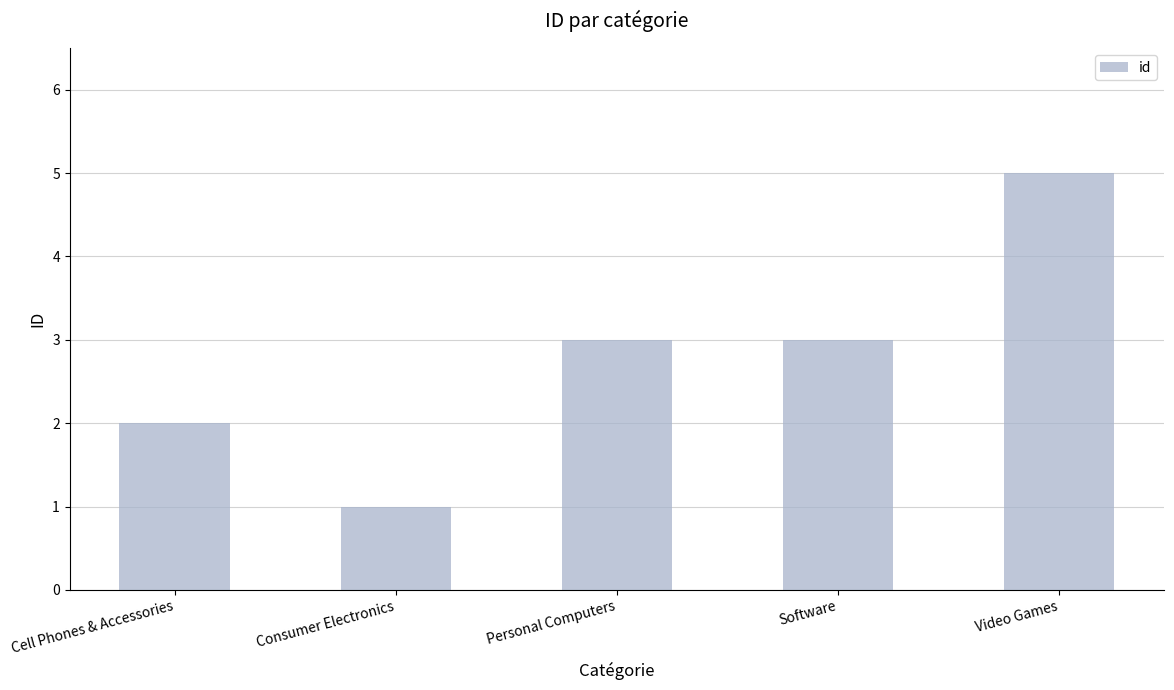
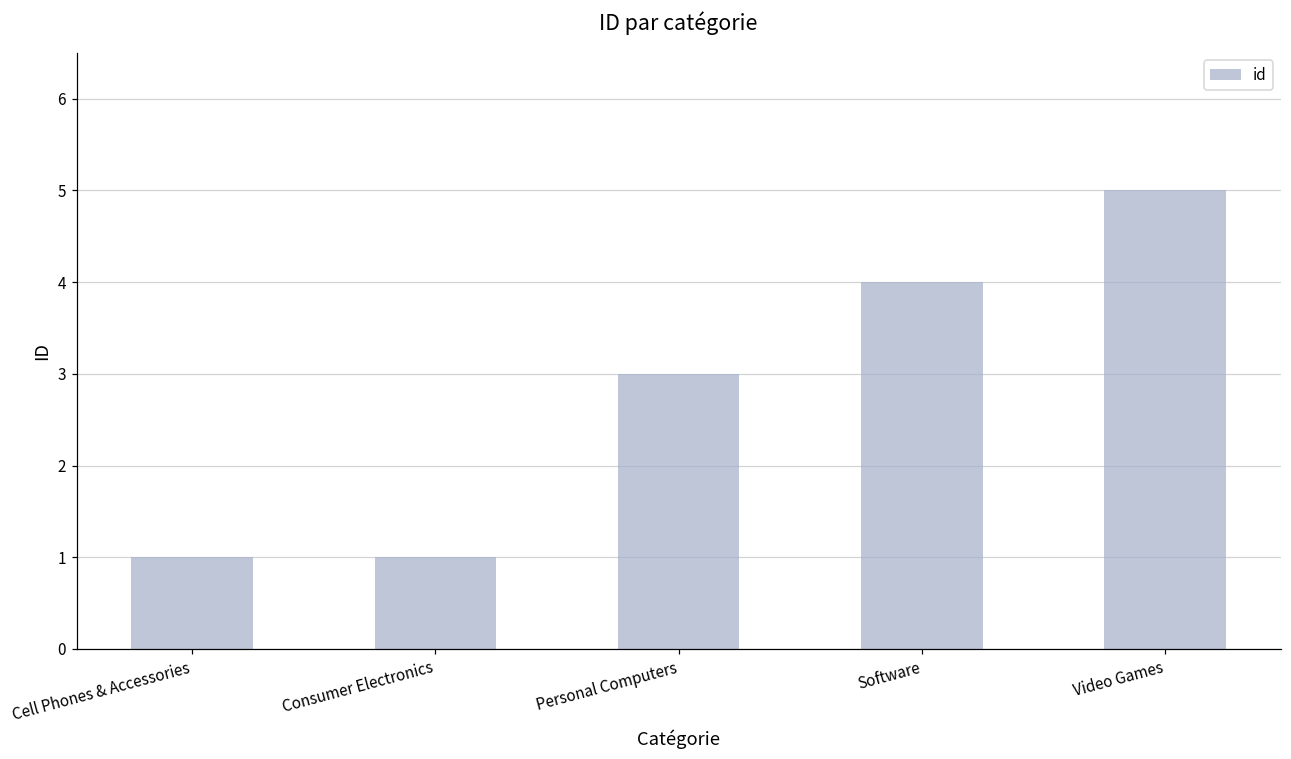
  {
-   "Cell Phones & Accessories": 2,
+   "Cell Phones & Accessories": 1,
    "Consumer Electronics": 1,
    "Personal Computers": 3,
-   "Software": 3,
+   "Software": 4,
    "Video Games": 5
  }
